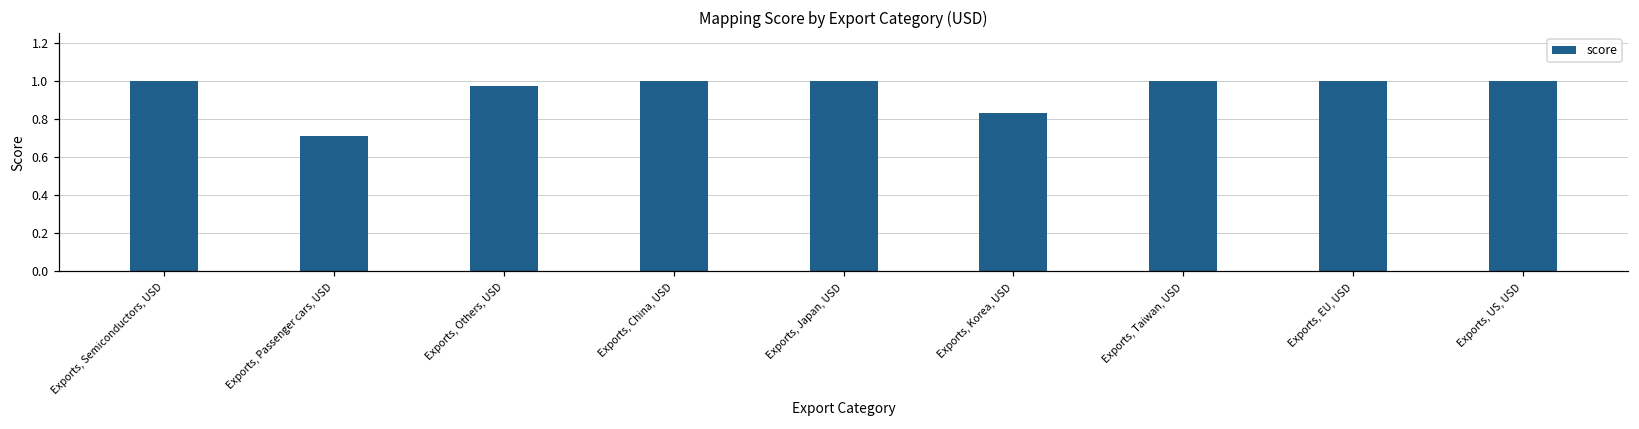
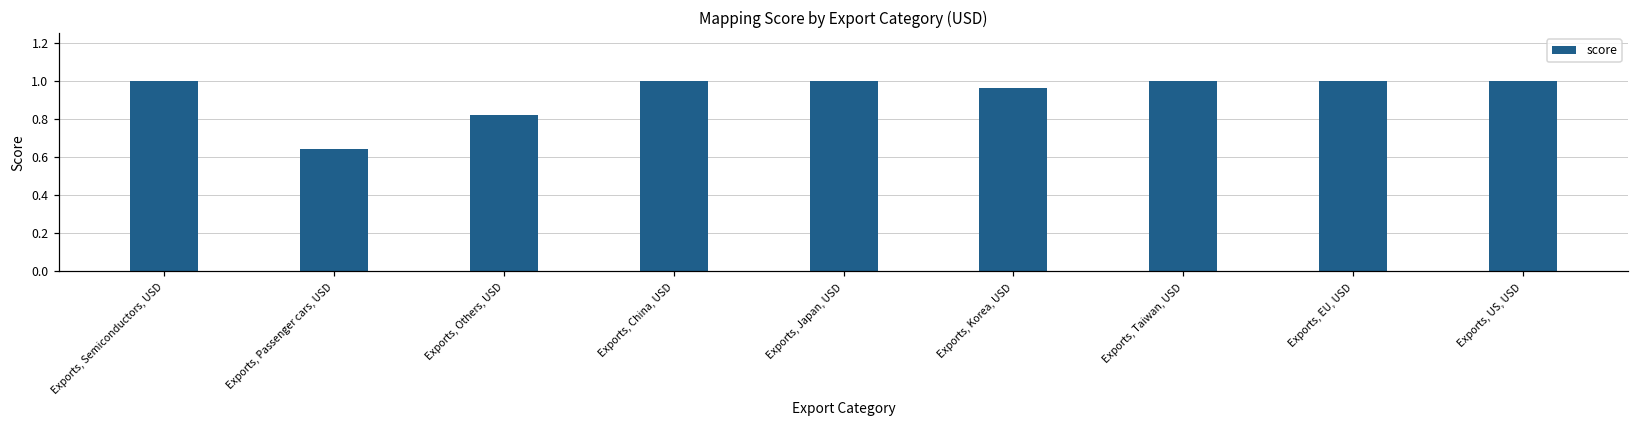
  {
    "Exports, Semiconductors, USD": 1.00,
-   "Exports, Passenger cars, USD": 0.71,
-   "Exports, Others, USD": 0.97,
+   "Exports, Passenger cars, USD": 0.64,
+   "Exports, Others, USD": 0.82,
    "Exports, China, USD": 1.00,
    "Exports, Japan, USD": 1.00,
-   "Exports, Korea, USD": 0.83,
+   "Exports, Korea, USD": 0.96,
    "Exports, Taiwan, USD": 1.00,
    "Exports, EU, USD": 1.00,
    "Exports, US, USD": 1.00
  }
